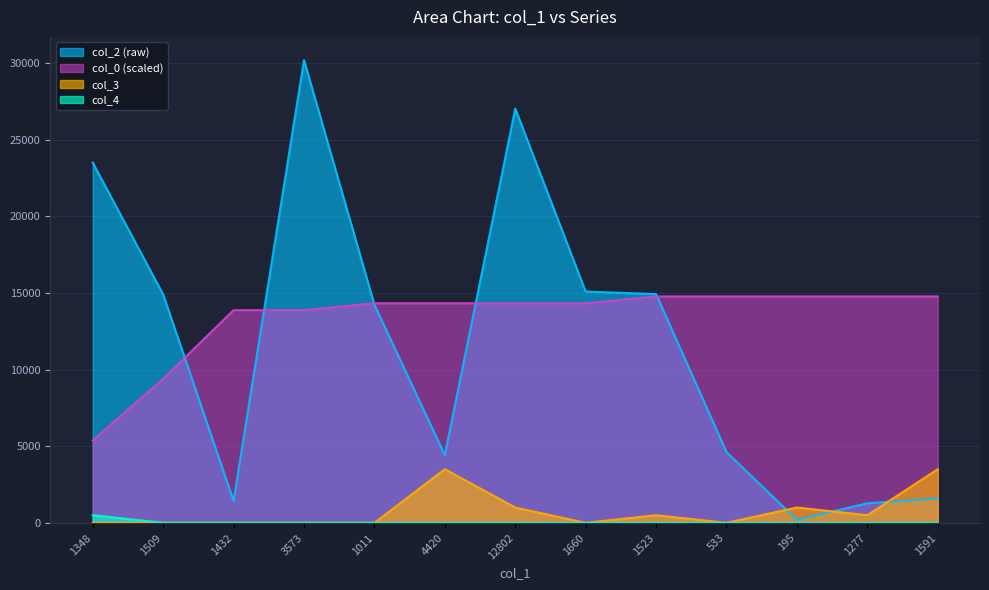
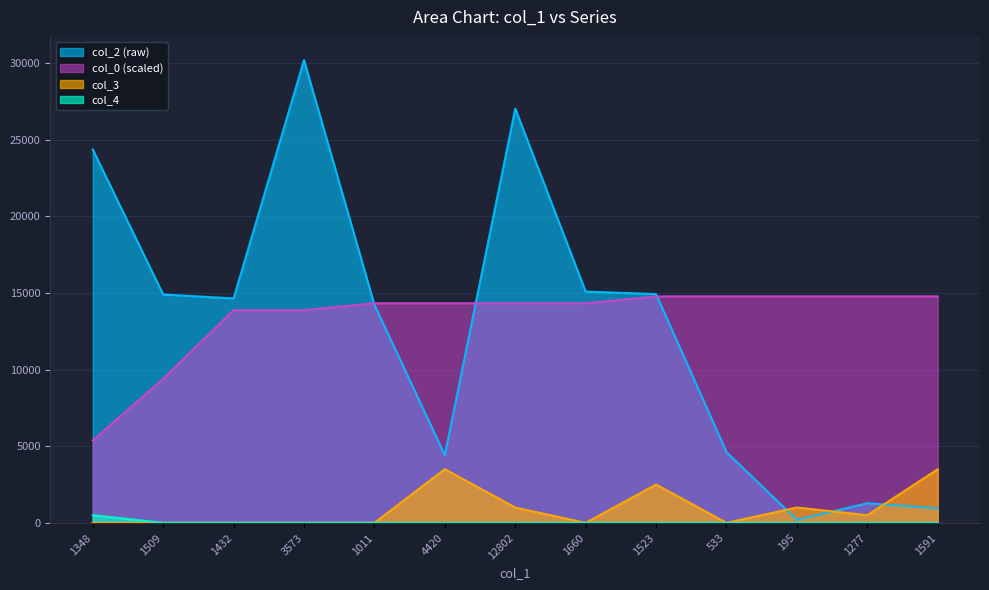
  {
    "col_2 (raw)": {
-     "1348": 23500,
+     "1348": 24400,
      "1509": 14900,
-     "1432": 1400,
+     "1432": 14600,
      "3573": 30200,
      "4420": 4400,
      "12802": 27000,
      "1660": 15100,
      "533": 4600,
      "195": 200,
      "1277": 1300,
-     "1591": 1600
+     "1591": 900
    },
    "col_0 (scaled)": {
      "1348": 5400,
      "1509": 9400,
      "1432": 13900,
      "3573": 13900,
      "4420": 14300,
      "12802": 14300,
      "1660": 14300,
      "533": 14800,
      "195": 14800,
      "1277": 14800,
      "1591": 14800
    },
    "col_3": {
      "1348": 0,
      "4420": 3500,
      "12802": 1000,
-     "1523": 500,
+     "1523": 2500,
      "195": 1000,
      "1277": 500,
      "1591": 3500
    },
    "col_4": {
      "1348": 500,
      "4420": 0,
      "12802": 0,
      "1523": 0,
      "195": 0,
      "1277": 0,
      "1591": 0
    }
  }
